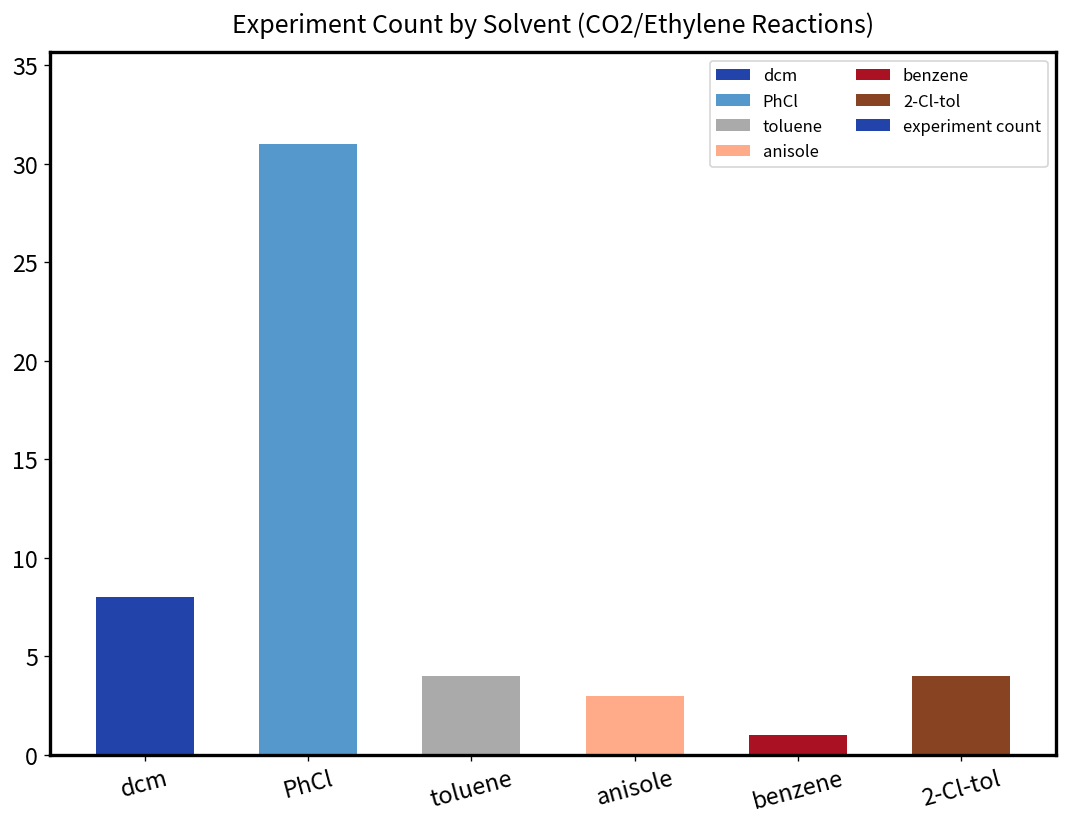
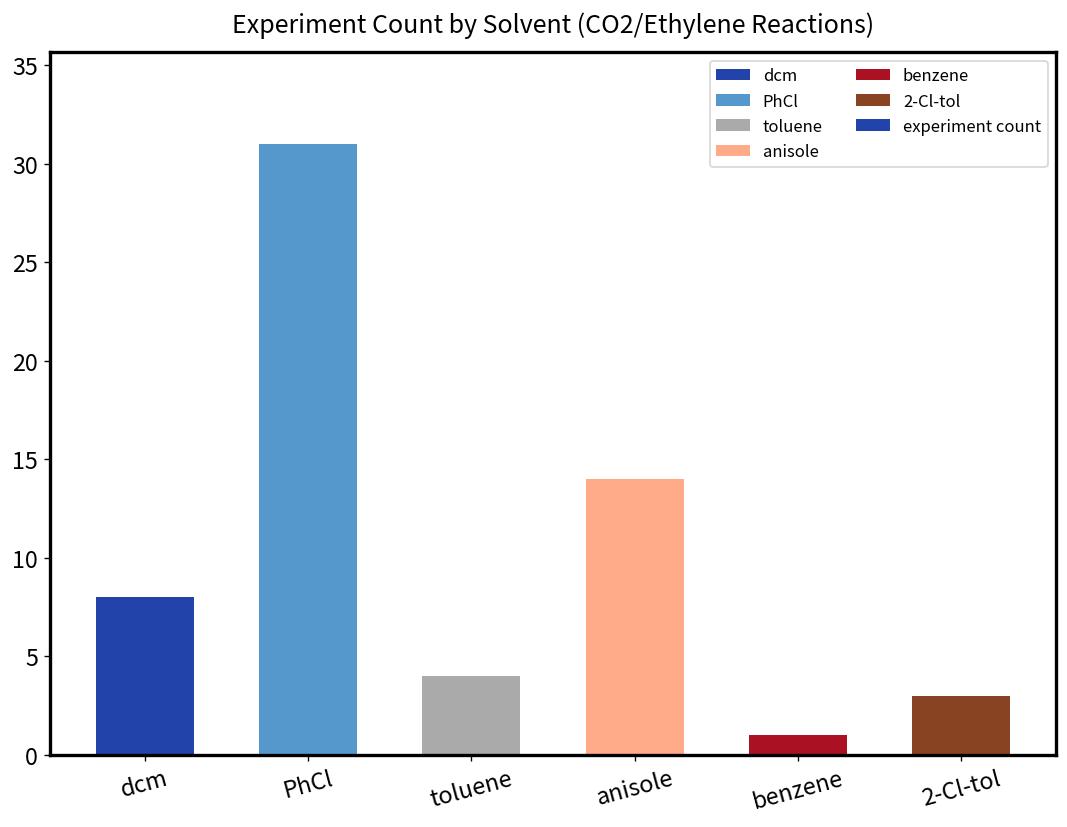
  {
    "dcm": 8,
    "PhCl": 31,
    "toluene": 4,
-   "anisole": 3,
+   "anisole": 14,
    "benzene": 1,
-   "2-Cl-tol": 4
+   "2-Cl-tol": 3
  }
